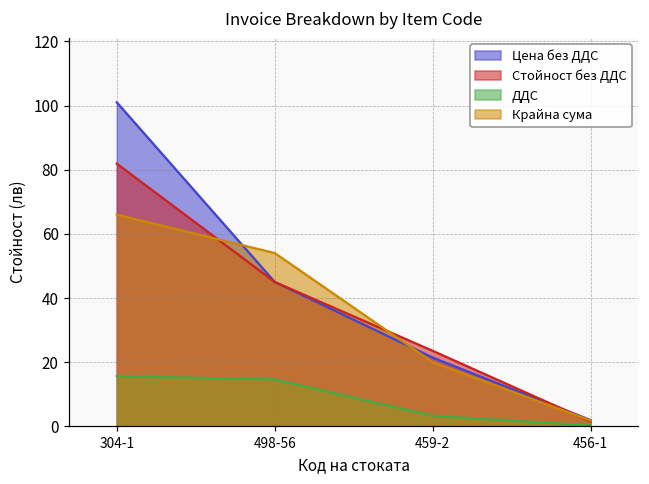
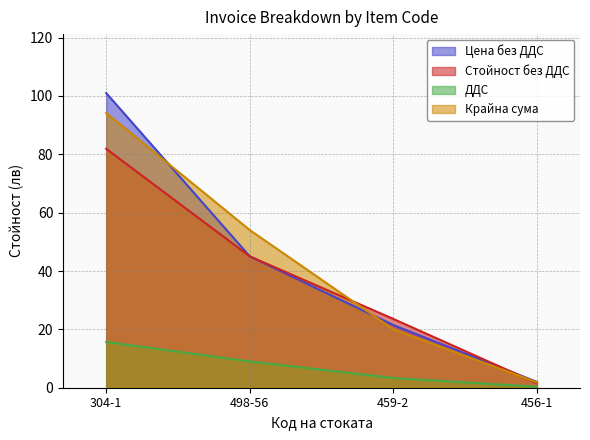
  {
    "Цена без ДДС": {
      "304-1": 101,
      "459-2": 21
    },
    "Стойност без ДДС": {
      "304-1": 82,
      "459-2": 24
    },
    "ДДС": {
      "304-1": 16,
-     "498-56": 15,
+     "498-56": 9,
      "459-2": 3,
      "456-1": 0
    },
    "Крайна сума": {
-     "304-1": 66,
+     "304-1": 94,
      "498-56": 54,
      "459-2": 20
    }
  }
